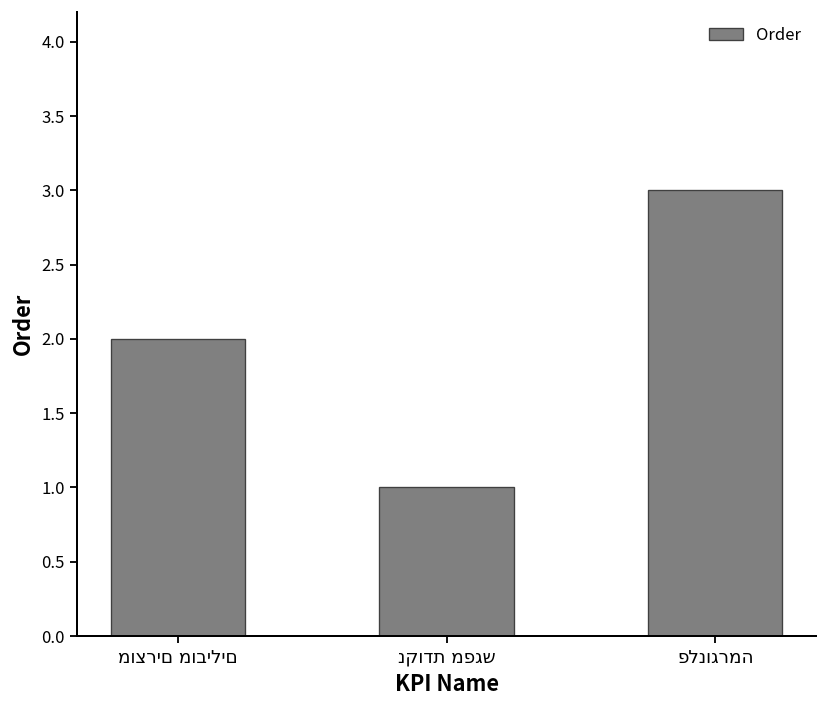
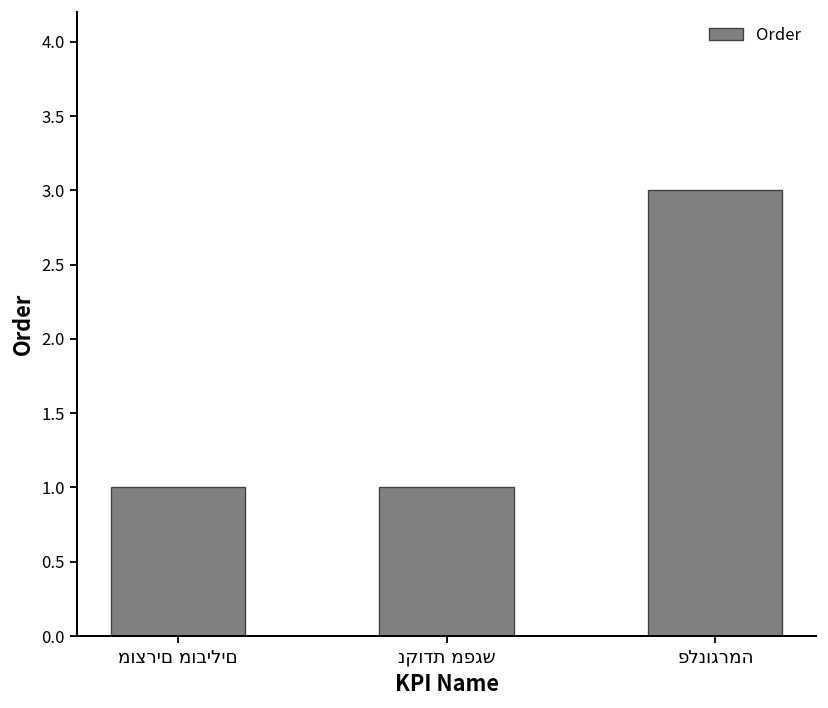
  {
-   "מוצרים מובילים": 2,
+   "מוצרים מובילים": 1,
    "נקודת מפגש": 1,
    "פלנוגרמה": 3
  }
